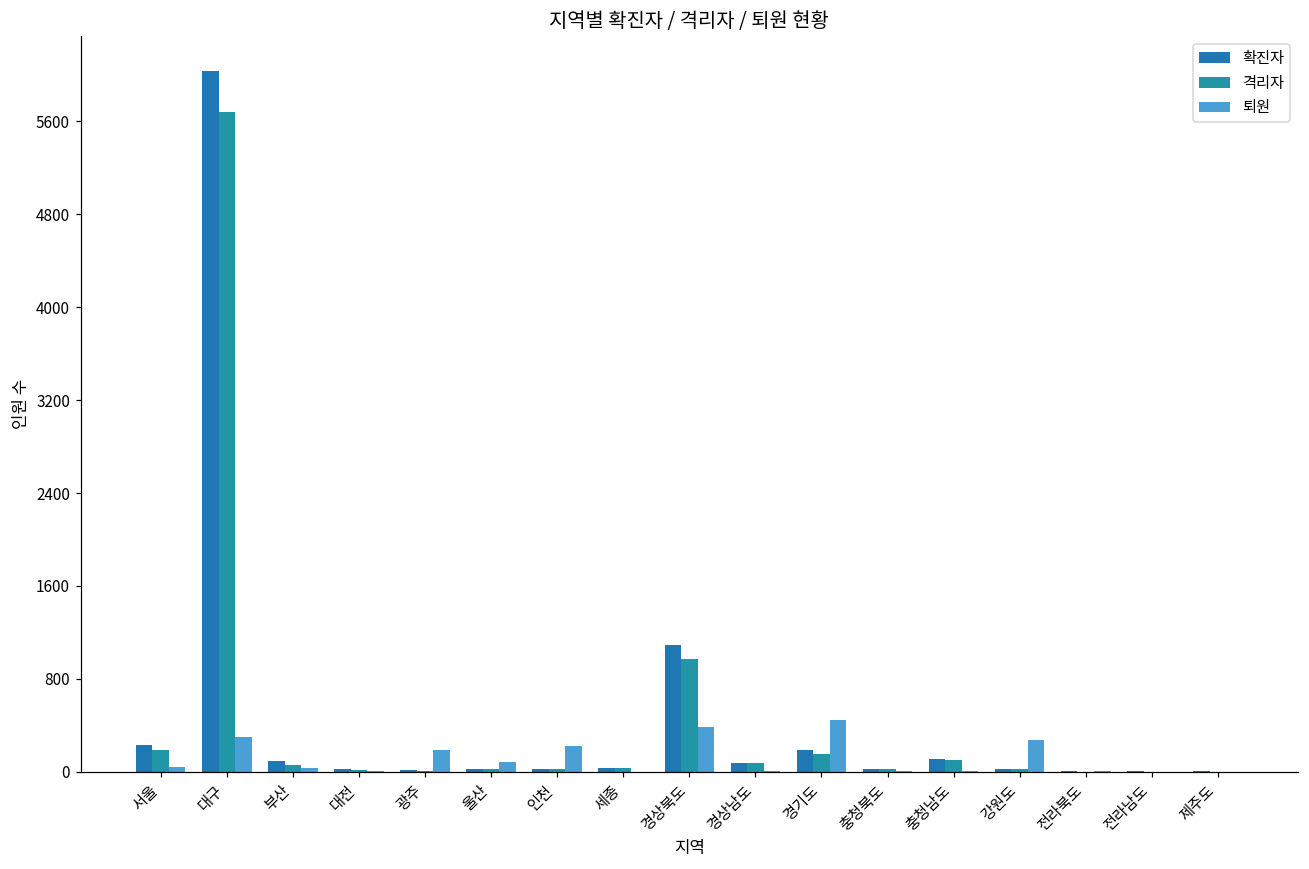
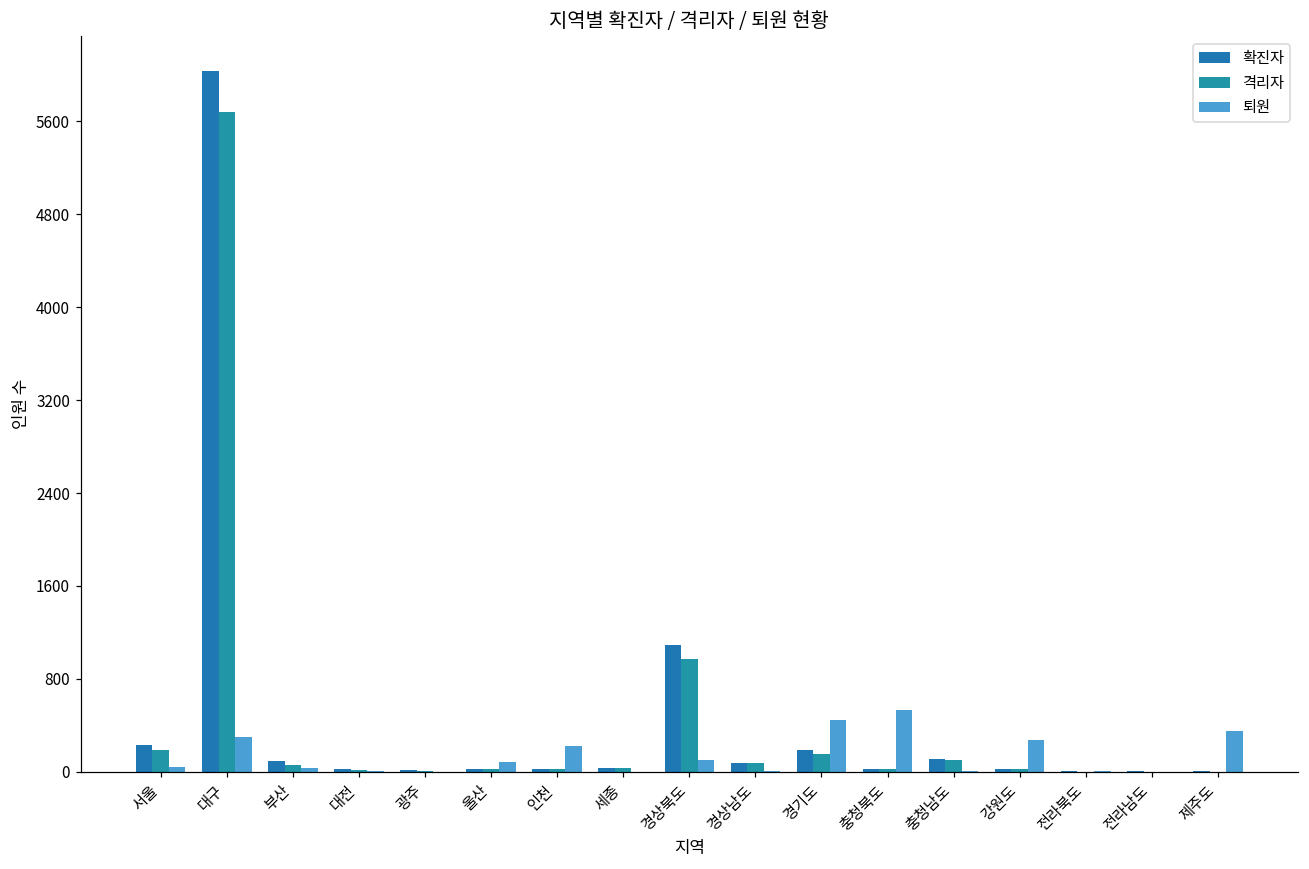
  {
    "퇴원": {
      "서울": 40,
      "대구": 300,
      "부산": 40,
-     "광주": 190,
+     "광주": 0,
      "울산": 80,
      "인천": 220,
      "세종": 0,
-     "경상북도": 390,
+     "경상북도": 100,
      "경기도": 450,
-     "충청북도": 0,
+     "충청북도": 530,
      "강원도": 270,
-     "제주도": 0
+     "제주도": 350
    }
  }
